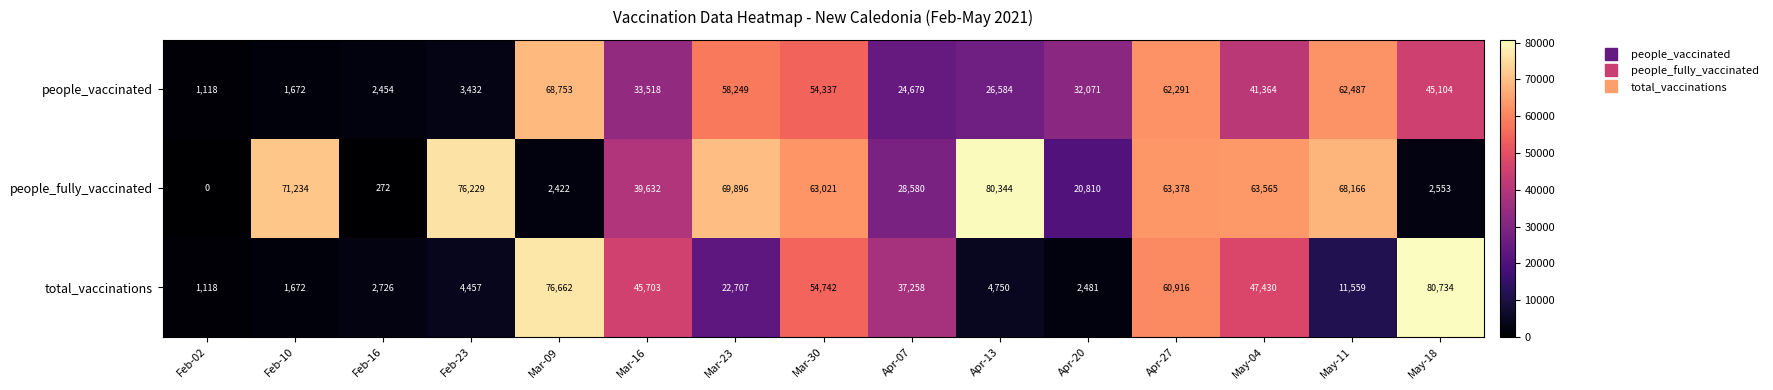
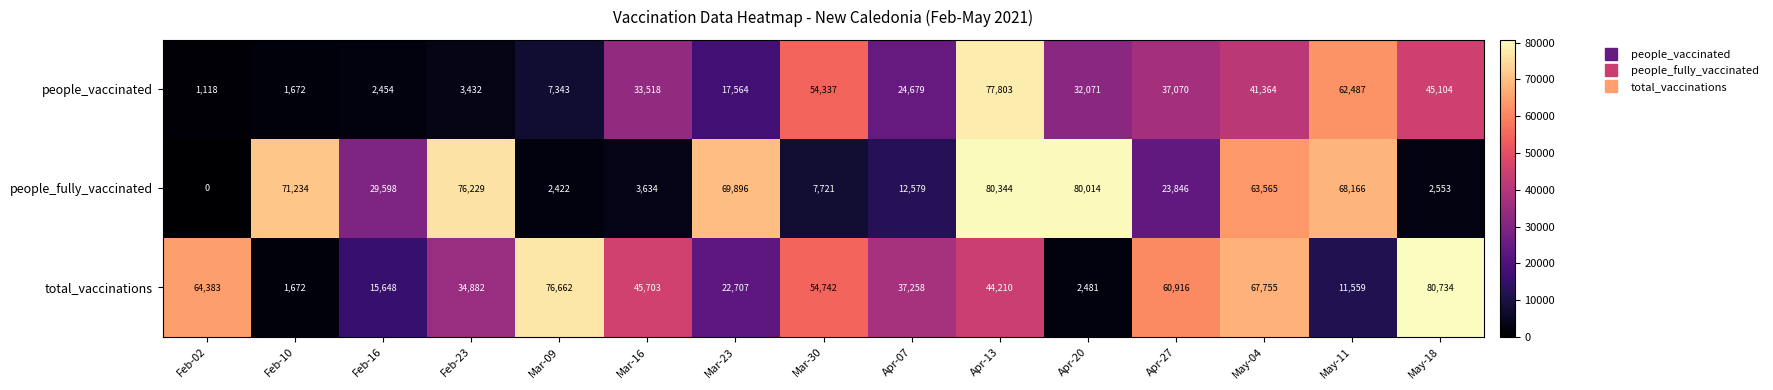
  {
    "people_vaccinated": {
      "Feb-02": "1,118",
      "Feb-10": "1,672",
      "Feb-16": "2,454",
      "Feb-23": "3,432",
-     "Mar-09": "68,753",
+     "Mar-09": "7,343",
      "Mar-16": "33,518",
-     "Mar-23": "58,249",
+     "Mar-23": "17,564",
      "Mar-30": "54,337",
      "Apr-07": "24,679",
-     "Apr-13": "26,584",
+     "Apr-13": "77,803",
      "Apr-20": "32,071",
-     "Apr-27": "62,291",
+     "Apr-27": "37,070",
      "May-04": "41,364",
      "May-11": "62,487",
      "May-18": "45,104"
    },
    "people_fully_vaccinated": {
      "Feb-02": "0",
      "Feb-10": "71,234",
-     "Feb-16": "272",
+     "Feb-16": "29,598",
      "Feb-23": "76,229",
      "Mar-09": "2,422",
-     "Mar-16": "39,632",
+     "Mar-16": "3,634",
      "Mar-23": "69,896",
-     "Mar-30": "63,021",
-     "Apr-07": "28,580",
+     "Mar-30": "7,721",
+     "Apr-07": "12,579",
      "Apr-13": "80,344",
-     "Apr-20": "20,810",
-     "Apr-27": "63,378",
+     "Apr-20": "80,014",
+     "Apr-27": "23,846",
      "May-04": "63,565",
      "May-11": "68,166",
      "May-18": "2,553"
    },
    "total_vaccinations": {
-     "Feb-02": "1,118",
+     "Feb-02": "64,383",
      "Feb-10": "1,672",
-     "Feb-16": "2,726",
-     "Feb-23": "4,457",
+     "Feb-16": "15,648",
+     "Feb-23": "34,882",
      "Mar-09": "76,662",
      "Mar-16": "45,703",
      "Mar-23": "22,707",
      "Mar-30": "54,742",
      "Apr-07": "37,258",
-     "Apr-13": "4,750",
+     "Apr-13": "44,210",
      "Apr-20": "2,481",
      "Apr-27": "60,916",
-     "May-04": "47,430",
+     "May-04": "67,755",
      "May-11": "11,559",
      "May-18": "80,734"
    }
  }
